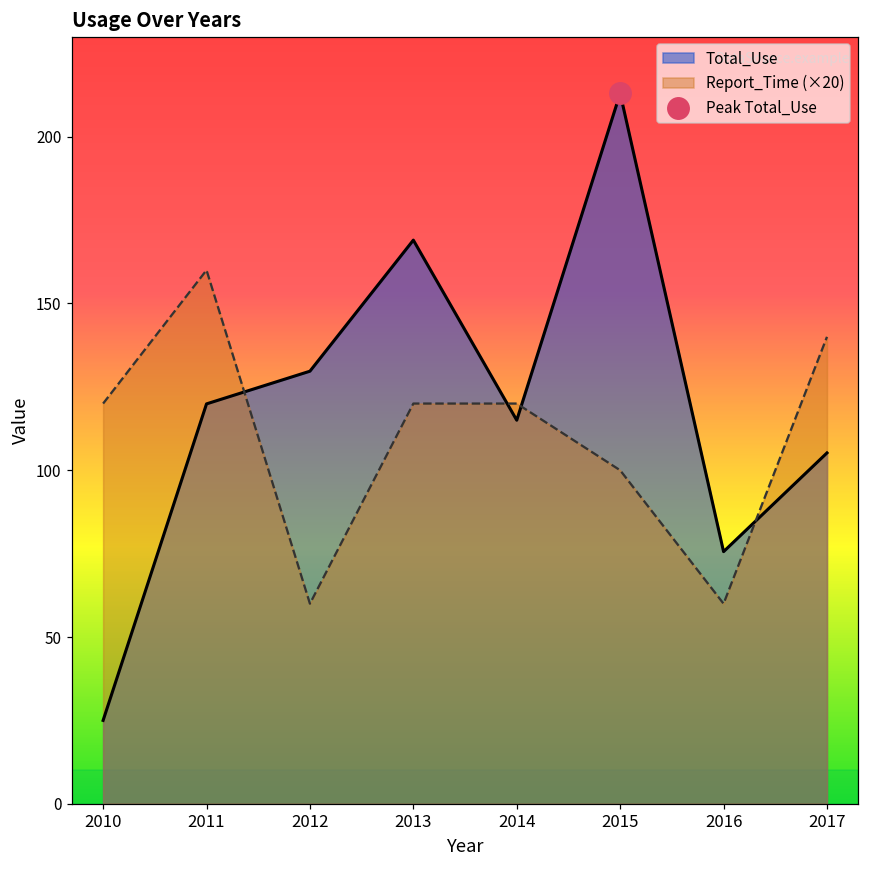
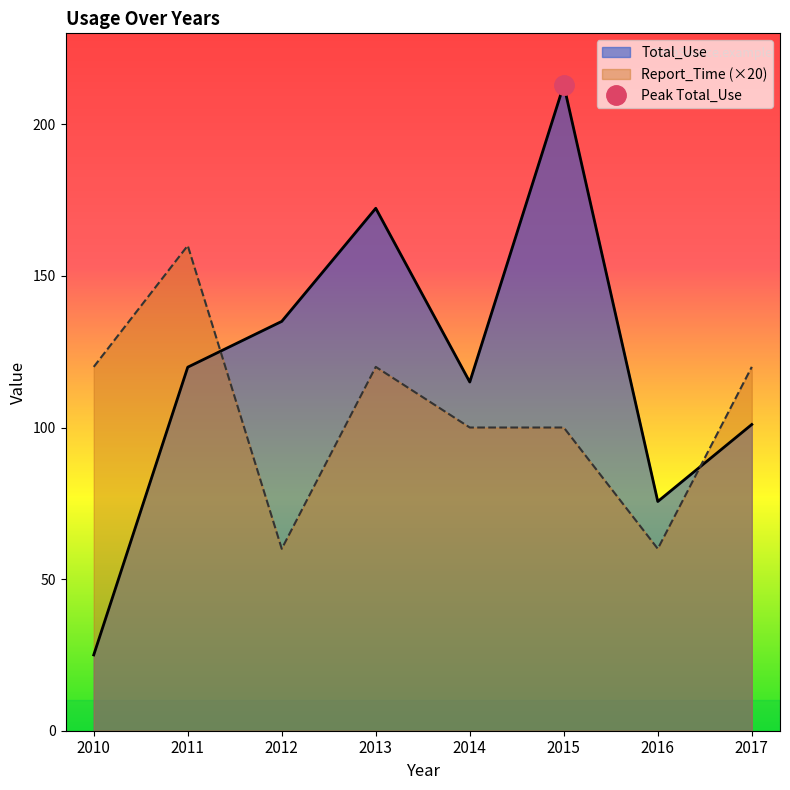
  {
    "Total_Use": {
      "2010": 25,
      "2011": 120,
-     "2012": 130,
-     "2013": 169,
+     "2012": 135,
+     "2013": 172,
      "2014": 115,
      "2016": 76,
-     "2017": 105
+     "2017": 101
    },
    "Report_Time (×20)": {
      "2010": 120,
      "2011": 160,
      "2012": 60,
      "2013": 120,
-     "2014": 120,
+     "2014": 100,
      "2015": 100,
      "2016": 60,
-     "2017": 140
+     "2017": 120
    }
  }
